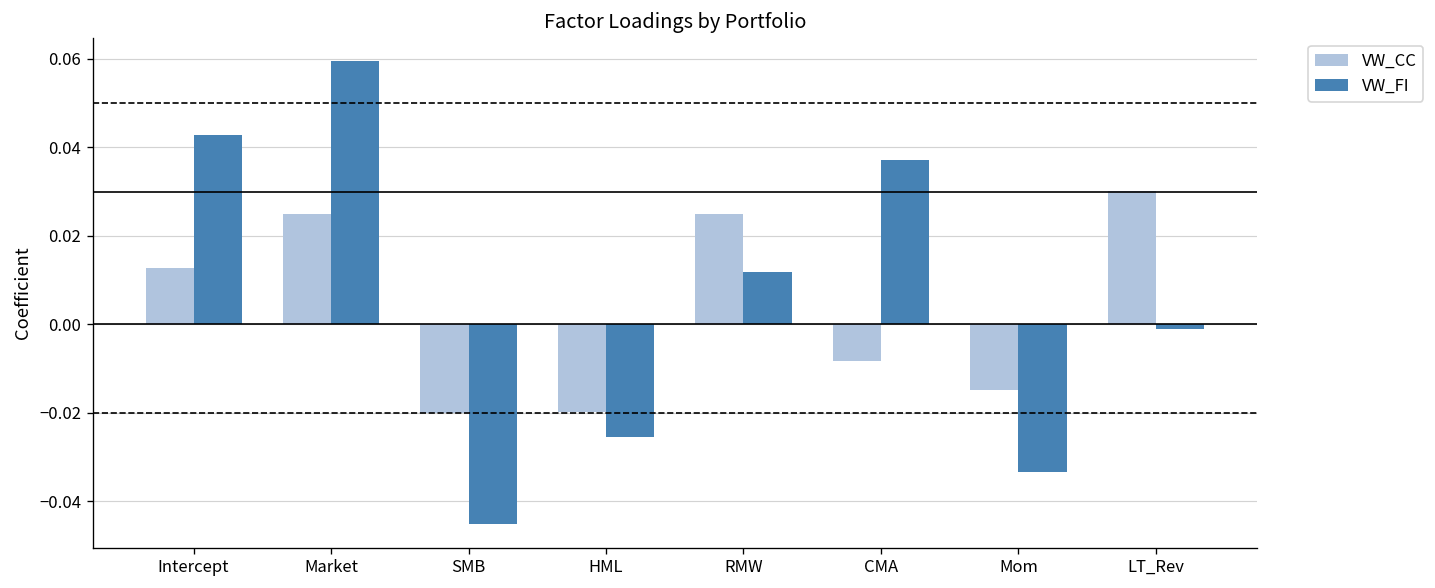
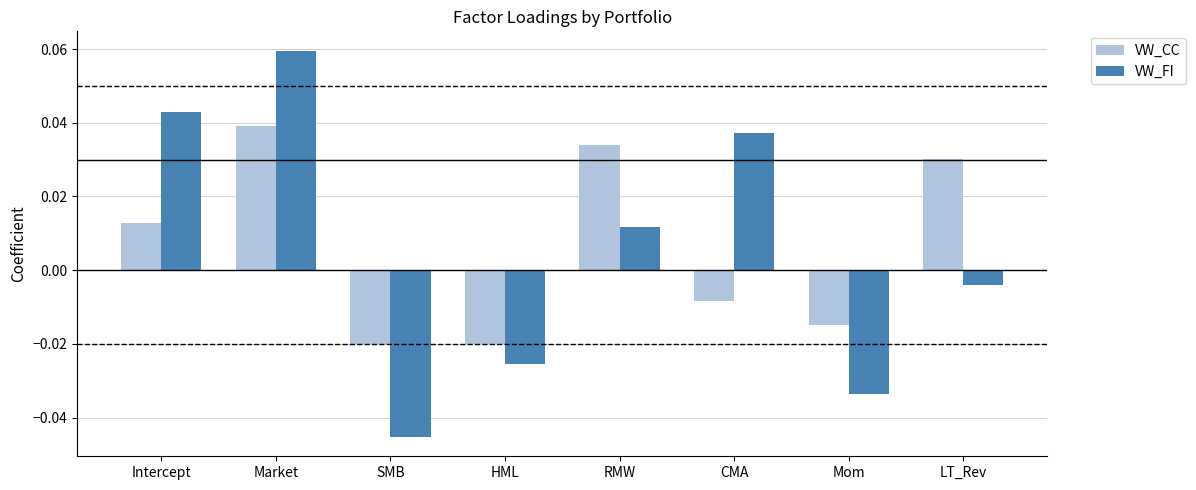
  {
    "VW_CC": {
      "Intercept": 0.013,
-     "Market": 0.025,
+     "Market": 0.039,
      "SMB": -0.020,
      "HML": -0.020,
-     "RMW": 0.025,
+     "RMW": 0.034,
      "CMA": -0.008,
      "Mom": -0.015,
      "LT_Rev": 0.030
    },
    "VW_FI": {
      "Intercept": 0.043,
      "Market": 0.060,
      "SMB": -0.045,
      "HML": -0.026,
      "RMW": 0.012,
      "CMA": 0.037,
      "Mom": -0.034,
-     "LT_Rev": -0.001
+     "LT_Rev": -0.004
    }
  }
